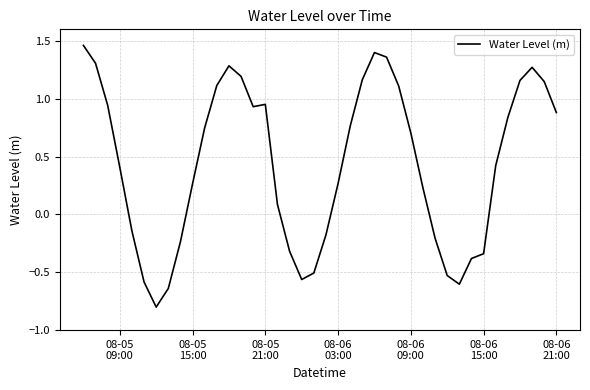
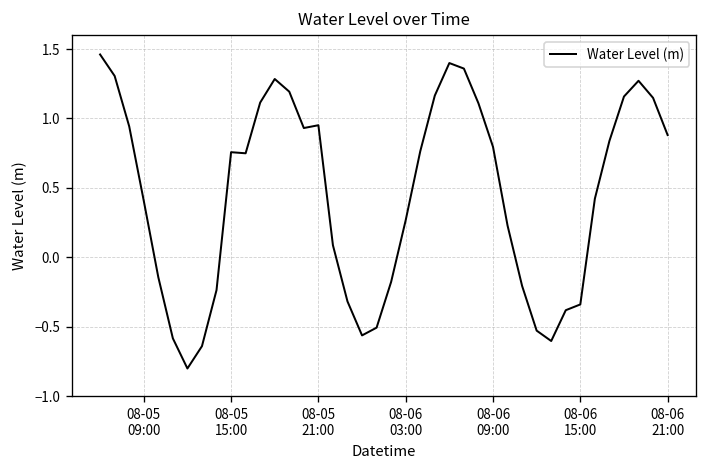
  {
    "08-05 09:00": 0.41,
-   "08-05 15:00": 0.27,
+   "08-05 15:00": 0.76,
    "08-05 21:00": 0.95,
    "08-06 03:00": 0.27,
-   "08-06 09:00": 0.70,
+   "08-06 09:00": 0.80,
    "08-06 15:00": -0.34,
    "08-06 21:00": 0.88
  }
